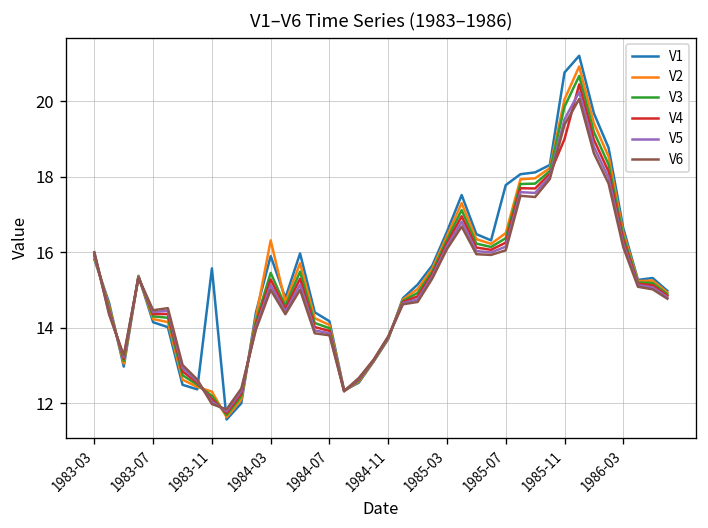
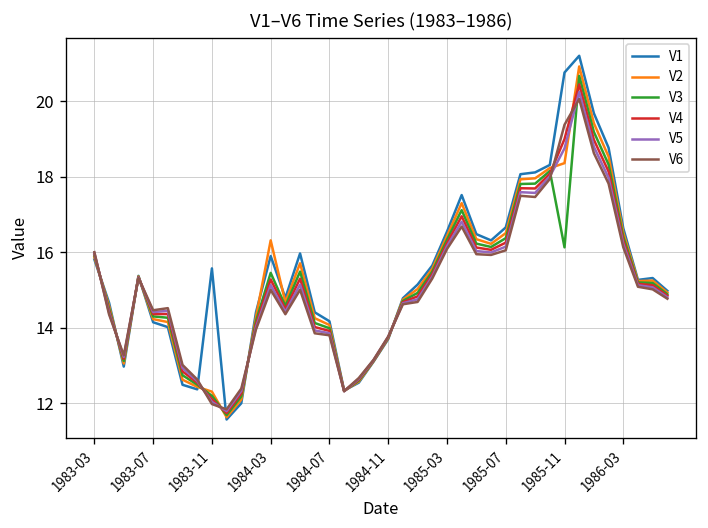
  {
    "V1": {
      "1983-07": 14.1,
      "1983-11": 15.6,
      "1984-03": 15.9,
      "1984-07": 14.2,
      "1985-03": 16.5,
-     "1985-07": 17.8,
+     "1985-07": 16.7,
      "1985-11": 20.8,
      "1986-03": 16.6
    },
    "V2": {
      "1983-11": 12.3,
      "1984-03": 16.3,
      "1984-07": 14.1,
      "1985-03": 16.4,
      "1985-07": 16.5,
-     "1985-11": 20.0,
+     "1985-11": 18.4,
      "1986-03": 16.5
    },
    "V3": {
      "1983-11": 12.2,
      "1984-03": 15.5,
      "1985-03": 16.3,
      "1985-07": 16.4,
-     "1985-11": 19.9,
+     "1985-11": 16.1,
      "1986-03": 16.4
    },
    "V4": {
      "1984-03": 15.3,
      "1985-03": 16.2,
      "1985-07": 16.3,
      "1985-11": 19.0,
      "1986-03": 16.3
    },
    "V5": {
      "1984-03": 15.1,
      "1985-07": 16.1,
-     "1985-11": 19.5,
+     "1985-11": 18.8,
      "1986-03": 16.2
    },
    "V6": {
      "1984-03": 15.0,
      "1985-07": 16.1,
      "1985-11": 19.4,
      "1986-03": 16.1
    }
  }
